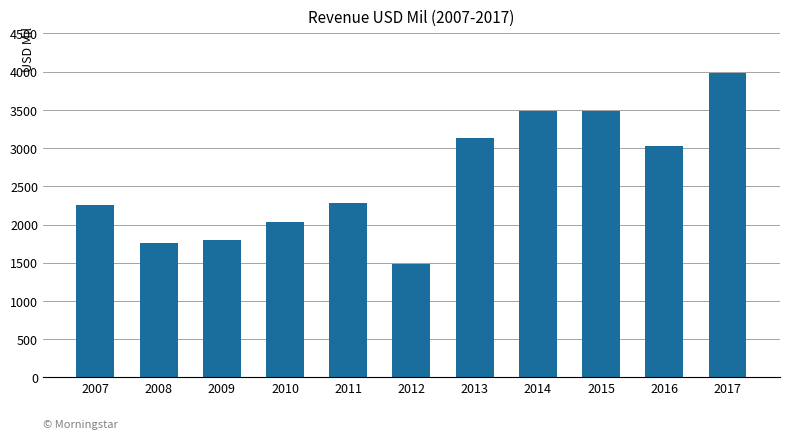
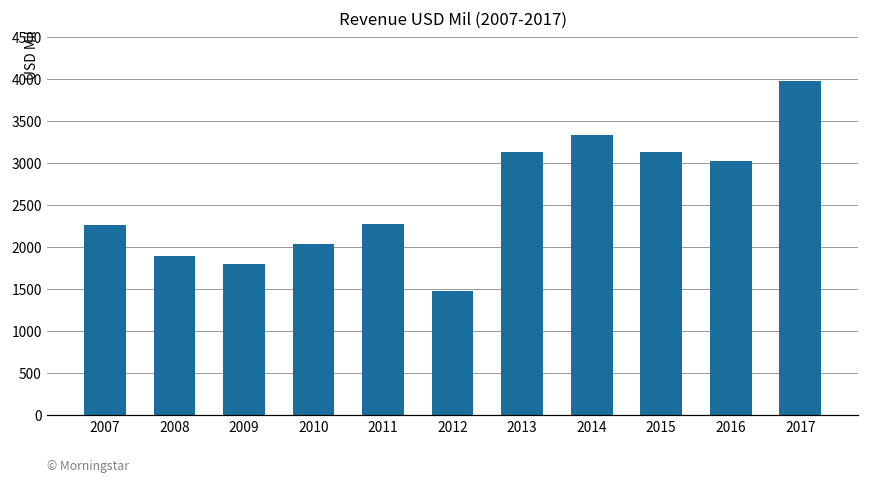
  {
    "2007": 2300,
-   "2008": 1800,
+   "2008": 1900,
    "2009": 1800,
    "2010": 2000,
    "2011": 2300,
    "2012": 1500,
    "2013": 3100,
-   "2014": 3500,
-   "2015": 3500,
+   "2014": 3300,
+   "2015": 3100,
    "2016": 3000,
    "2017": 4000
  }
